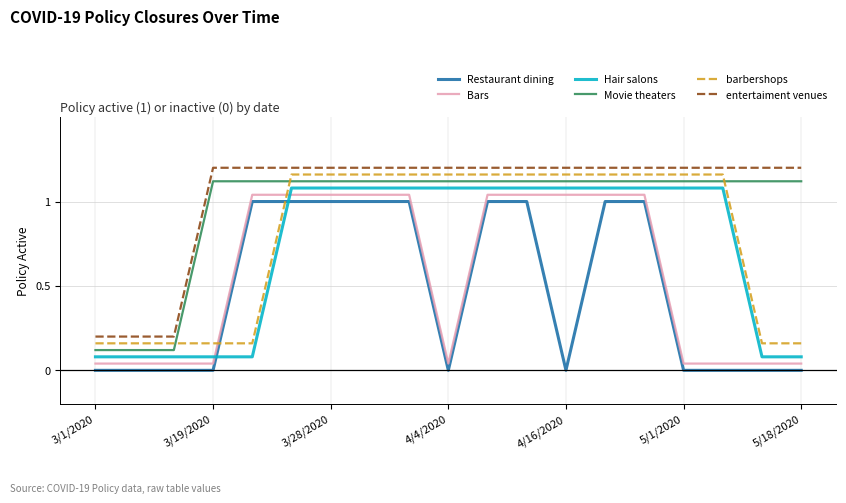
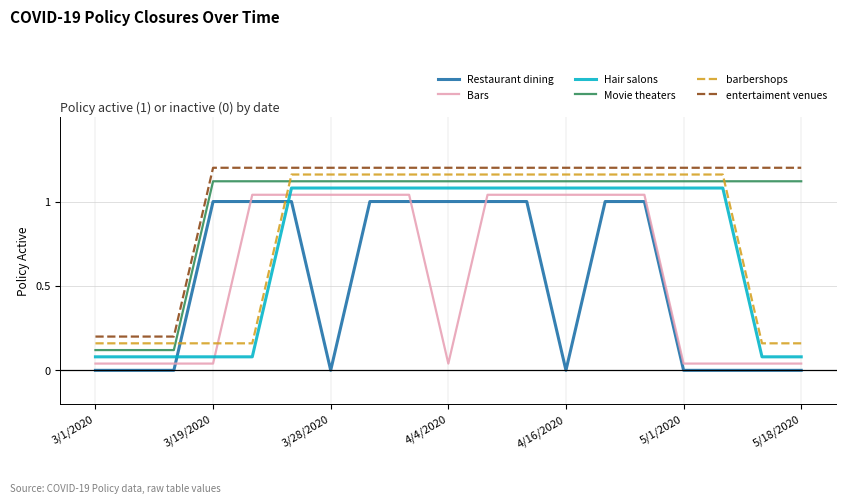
  {
    "Restaurant dining": {
      "3/1/2020": 0,
-     "3/19/2020": 0,
-     "3/28/2020": 1,
-     "4/4/2020": 0,
+     "3/19/2020": 1,
+     "3/28/2020": 0,
+     "4/4/2020": 1,
      "4/16/2020": 0,
      "5/1/2020": 0,
      "5/18/2020": 0
    },
    "Bars": {
      "3/1/2020": 0.04,
      "3/19/2020": 0.04,
      "3/28/2020": 1.04,
      "4/4/2020": 0.04,
      "4/16/2020": 1.04,
      "5/1/2020": 0.04,
      "5/18/2020": 0.04
    },
    "Hair salons": {
      "3/1/2020": 0.08,
      "3/19/2020": 0.08,
      "3/28/2020": 1.08,
      "4/4/2020": 1.08,
      "4/16/2020": 1.08,
      "5/1/2020": 1.08,
      "5/18/2020": 0.08
    },
    "Movie theaters": {
      "3/1/2020": 0.12,
      "3/19/2020": 1.12,
      "3/28/2020": 1.12,
      "4/4/2020": 1.12,
      "4/16/2020": 1.12,
      "5/1/2020": 1.12,
      "5/18/2020": 1.12
    },
    "barbershops": {
      "3/1/2020": 0.16,
      "3/19/2020": 0.16,
      "3/28/2020": 1.16,
      "4/4/2020": 1.16,
      "4/16/2020": 1.16,
      "5/1/2020": 1.16,
      "5/18/2020": 0.16
    },
    "entertaiment venues": {
      "3/1/2020": 0.20,
      "3/19/2020": 1.20,
      "3/28/2020": 1.20,
      "4/4/2020": 1.20,
      "4/16/2020": 1.20,
      "5/1/2020": 1.20,
      "5/18/2020": 1.20
    }
  }
